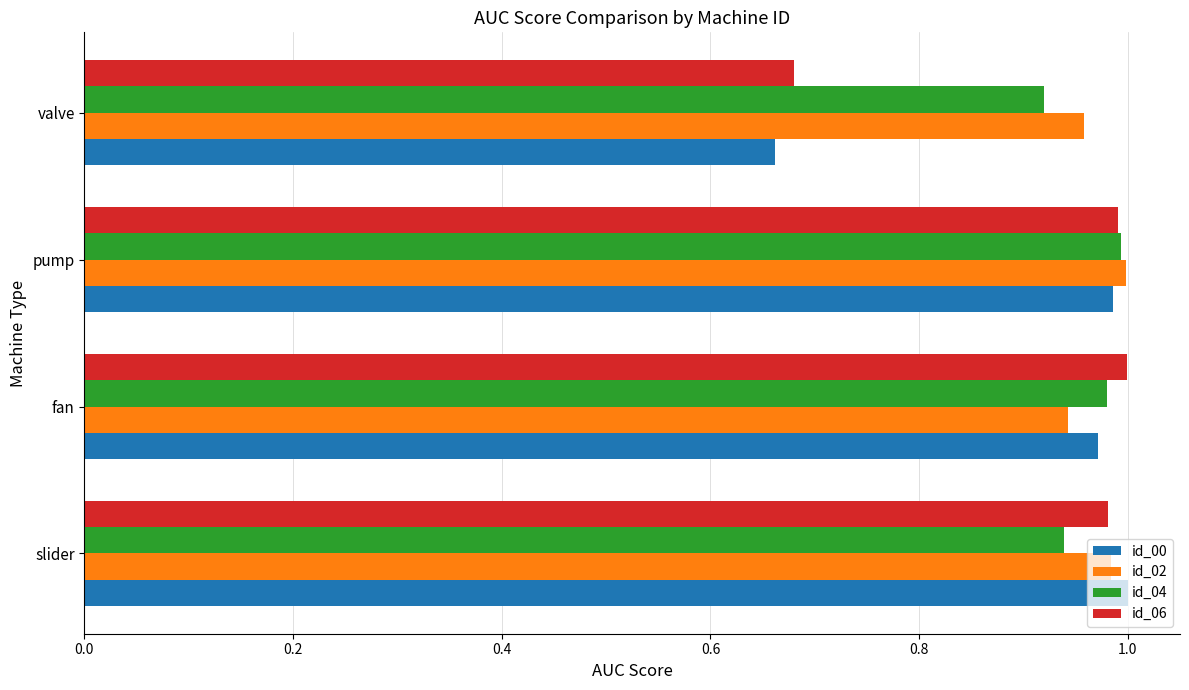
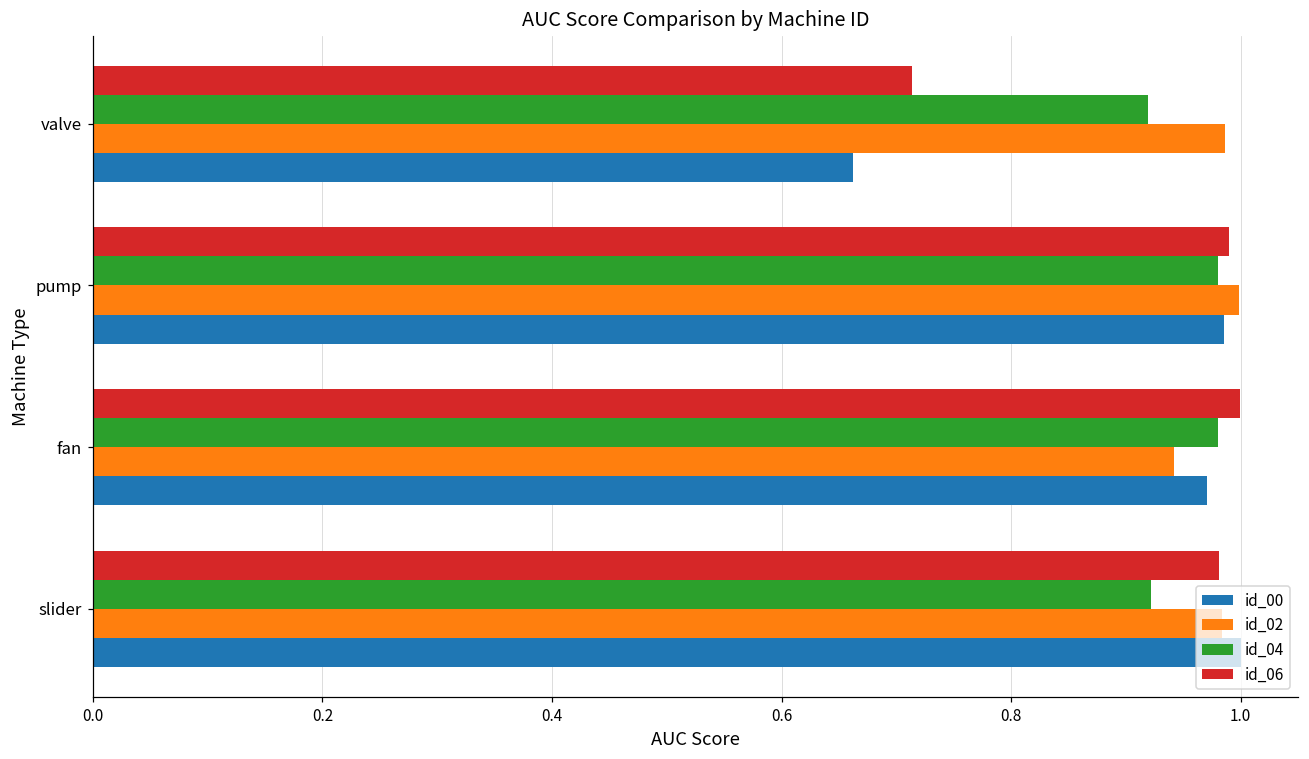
  {
    "id_00": {
      "valve": 0.662,
      "pump": 0.986,
      "fan": 0.971
    },
    "id_02": {
-     "valve": 0.958,
+     "valve": 0.986,
      "pump": 0.999,
      "fan": 0.942
    },
    "id_04": {
      "valve": 0.920,
-     "pump": 0.993,
+     "pump": 0.981,
      "fan": 0.980,
-     "slider": 0.939
+     "slider": 0.922
    },
    "id_06": {
-     "valve": 0.680,
+     "valve": 0.714,
      "pump": 0.990,
      "fan": 0.999,
      "slider": 0.981
    }
  }
